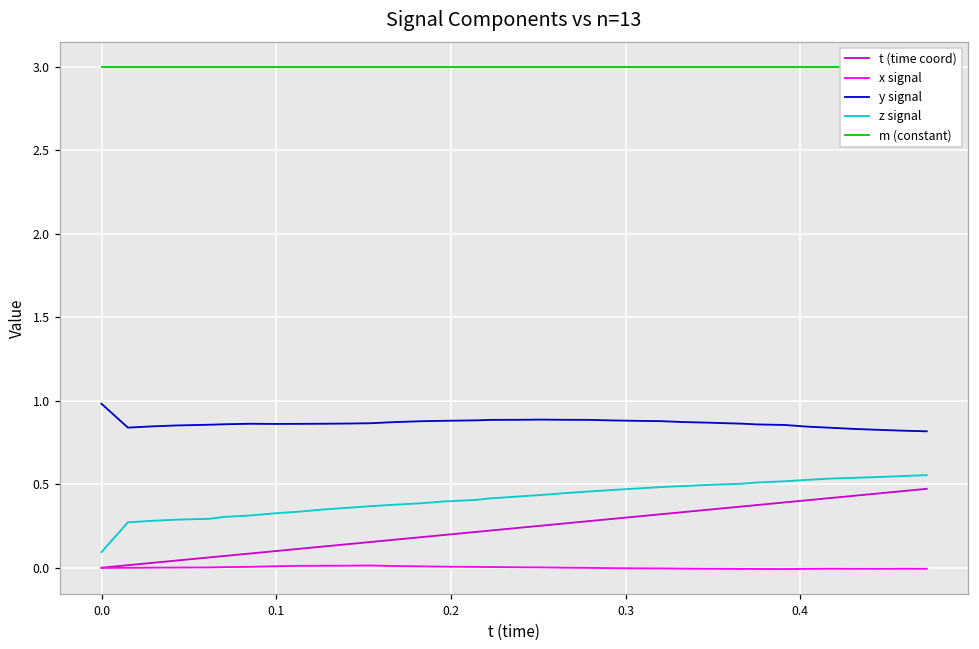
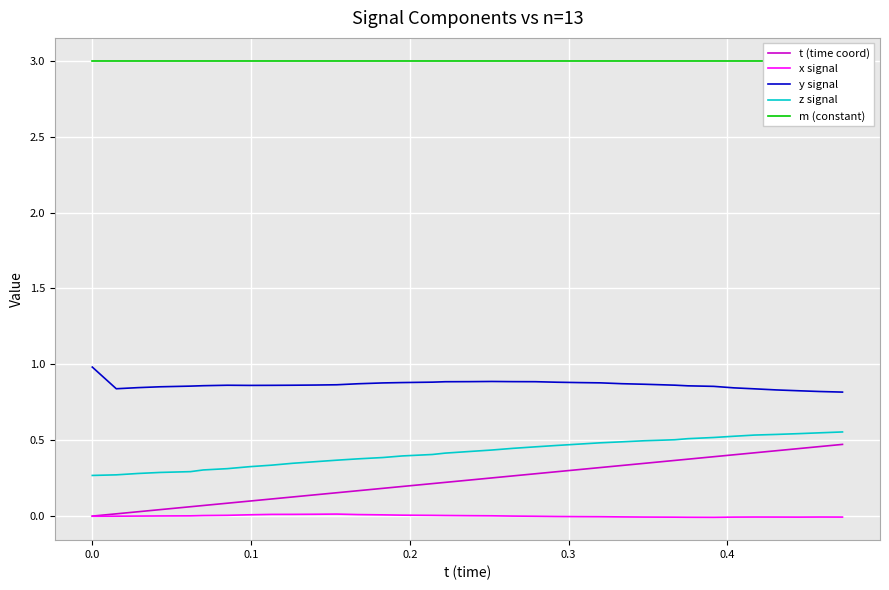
  {
    "y signal": {
      "0.0": 0.98
    },
    "z signal": {
-     "0.0": 0.09
+     "0.0": 0.27
    },
    "m (constant)": {
      "0.0": 3.00
    }
  }
